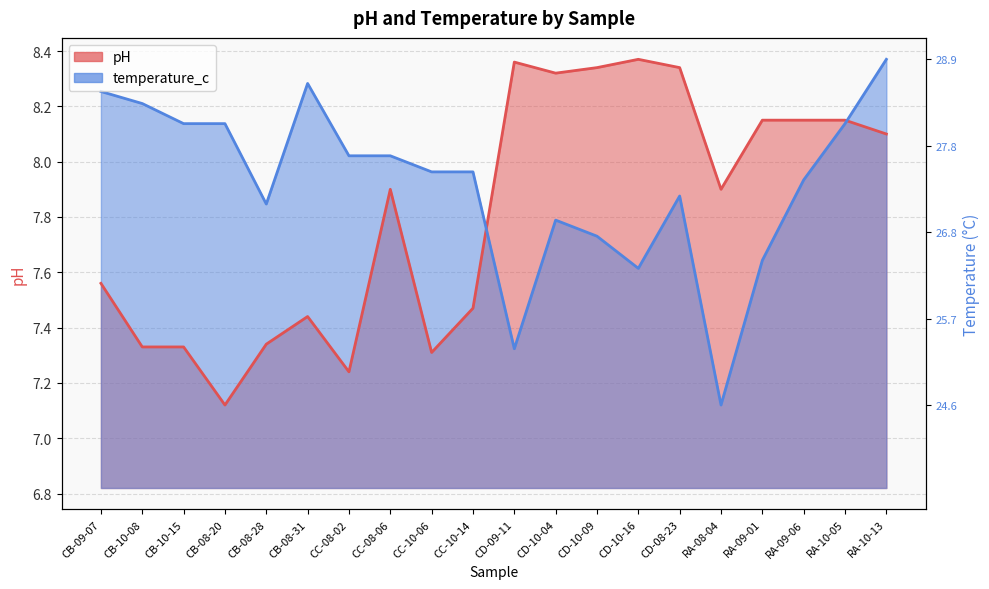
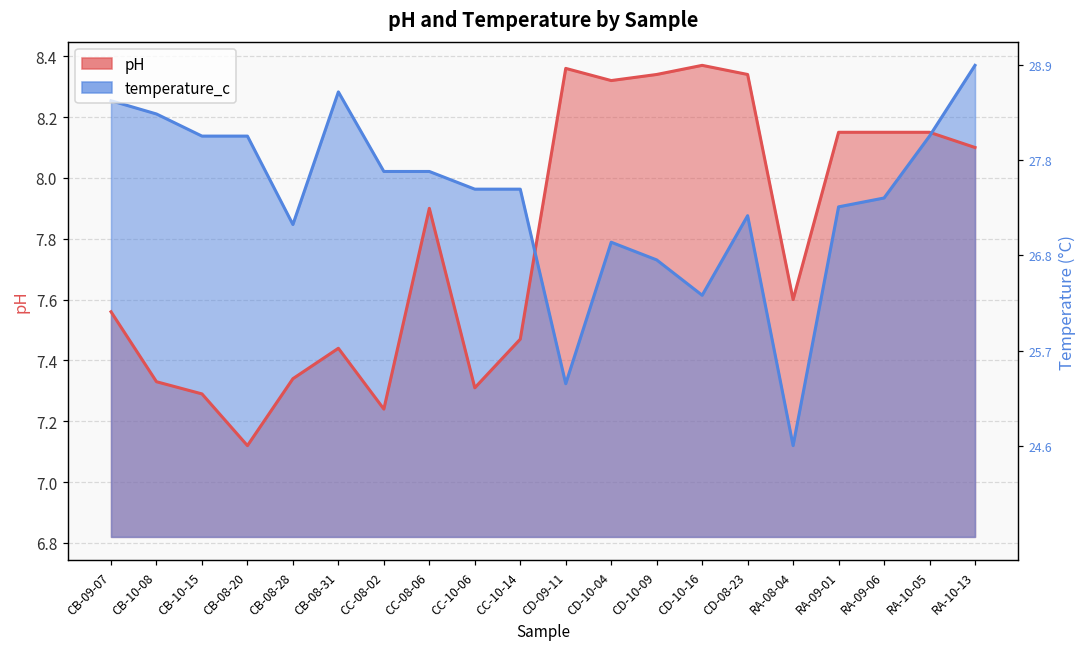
  {
    "pH": {
      "CB-09-07": 7.56,
      "CB-10-08": 7.33,
-     "CB-10-15": 7.33,
+     "CB-10-15": 7.29,
      "CB-08-20": 7.12,
      "CB-08-28": 7.34,
      "CB-08-31": 7.44,
      "CC-08-02": 7.24,
      "CC-08-06": 7.90,
      "CC-10-06": 7.31,
      "CC-10-14": 7.47,
      "CD-09-11": 8.36,
      "CD-10-04": 8.32,
      "CD-10-09": 8.34,
      "CD-10-16": 8.37,
      "CD-08-23": 8.34,
-     "RA-08-04": 7.9,
+     "RA-08-04": 7.6,
      "RA-09-01": 8.15,
      "RA-09-06": 8.15,
      "RA-10-05": 8.15,
      "RA-10-13": 8.10
    },
    "temperature_c": {
      "CB-09-07": 8.25,
      "CB-10-08": 8.21,
      "CB-10-15": 8.14,
      "CB-08-20": 8.14,
      "CB-08-28": 7.85,
      "CB-08-31": 8.28,
      "CC-08-02": 8.02,
      "CC-08-06": 8.02,
      "CC-10-06": 7.96,
      "CC-10-14": 7.96,
      "CD-09-11": 7.32,
      "CD-10-04": 7.79,
      "CD-10-09": 7.73,
      "CD-10-16": 7.61,
      "CD-08-23": 7.88,
      "RA-08-04": 7.12,
-     "RA-09-01": 7.64,
+     "RA-09-01": 7.90,
      "RA-09-06": 7.93,
      "RA-10-05": 8.14,
      "RA-10-13": 8.37
    }
  }
